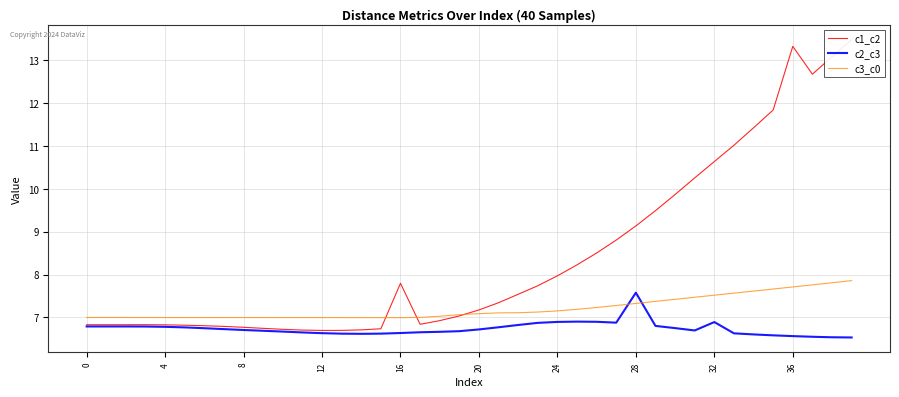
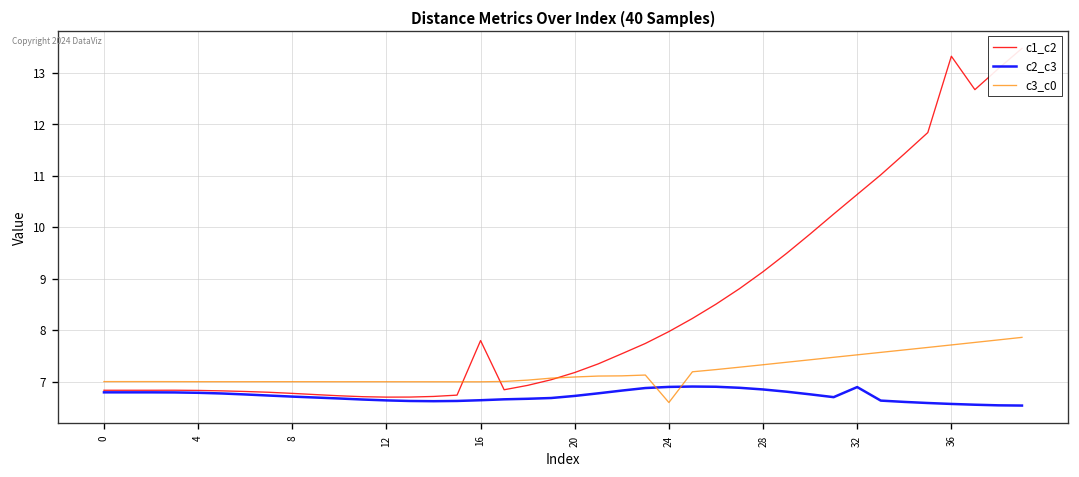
  {
    "c1_c2": {
      "8": 6.8,
      "12": 6.7,
      "16": 7.8,
      "20": 7.2,
      "24": 8.0,
      "28": 9.1,
      "32": 10.6,
      "36": 13.3
    },
    "c2_c3": {
      "8": 6.7,
      "12": 6.6,
      "16": 6.6,
      "20": 6.7,
      "24": 6.9,
-     "28": 7.6,
+     "28": 6.8,
      "32": 6.9,
      "36": 6.6
    },
    "c3_c0": {
      "0": 7.0,
      "4": 7.0,
      "8": 7.0,
      "12": 7.0,
      "16": 7.0,
      "20": 7.1,
-     "24": 7.2,
+     "24": 6.6,
      "28": 7.3,
      "32": 7.5,
      "36": 7.7
    }
  }
